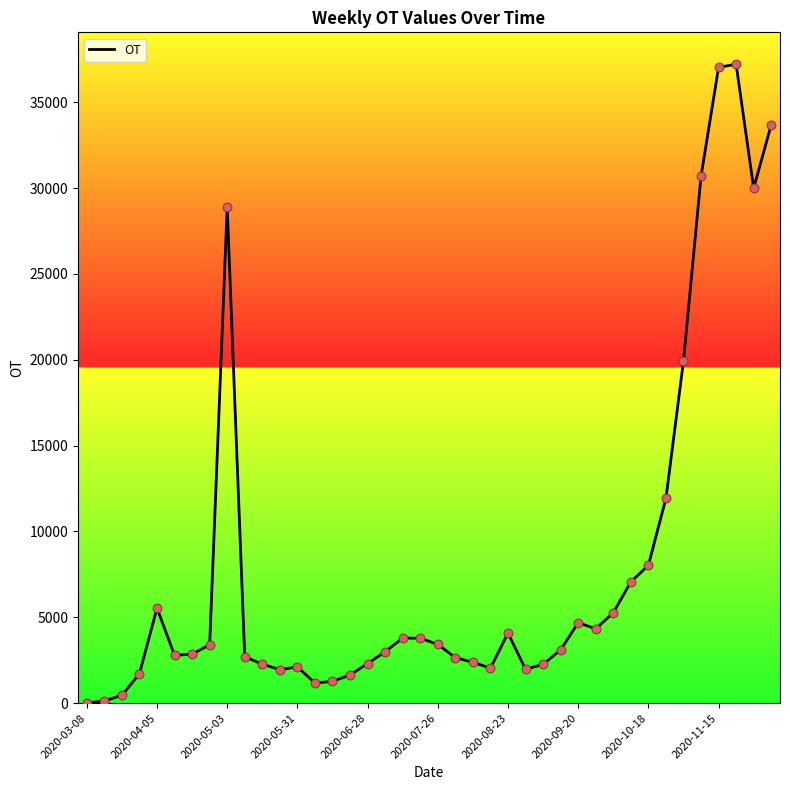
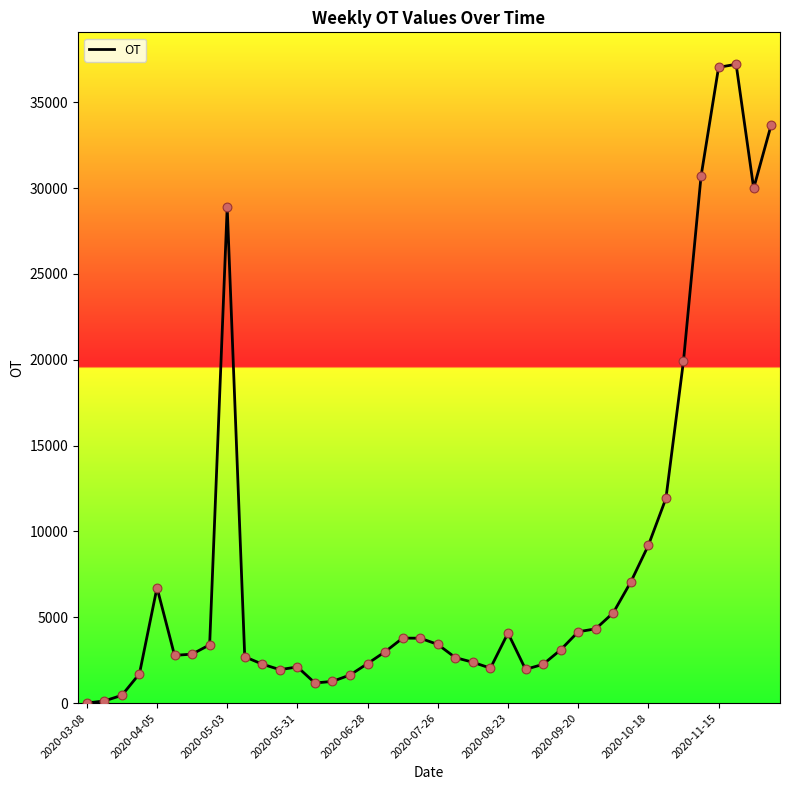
  {
    "2020-03-08": 0,
-   "2020-04-05": 5500,
+   "2020-04-05": 6700,
    "2020-05-03": 28900,
    "2020-05-31": 2100,
    "2020-06-28": 2300,
    "2020-07-26": 3400,
    "2020-08-23": 4100,
-   "2020-09-20": 4700,
-   "2020-10-18": 8000,
+   "2020-09-20": 4200,
+   "2020-10-18": 9200,
    "2020-11-15": 37000
  }
